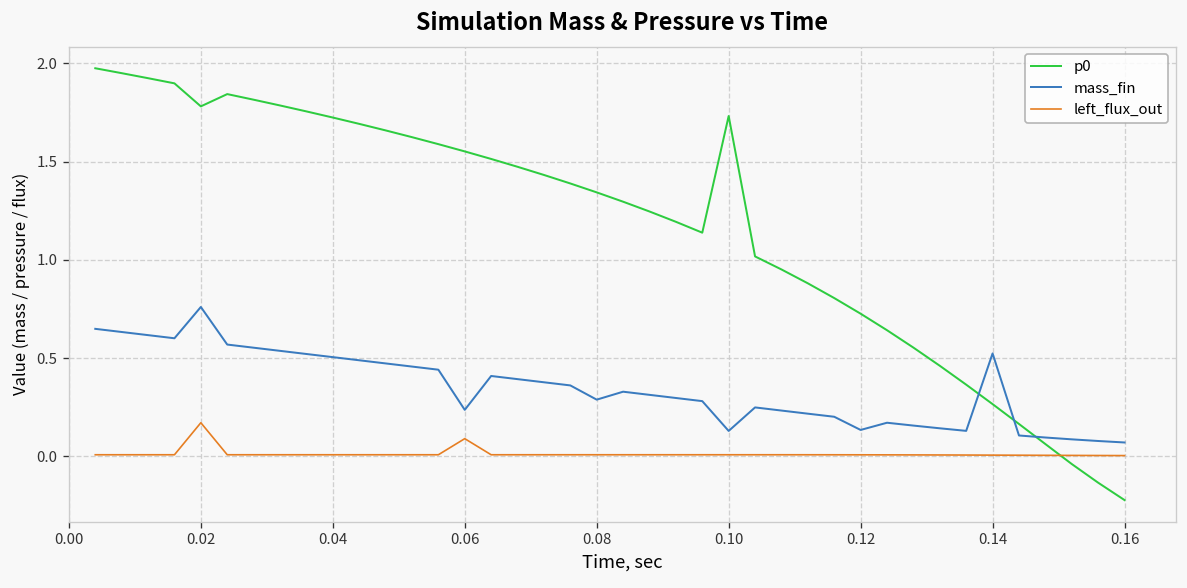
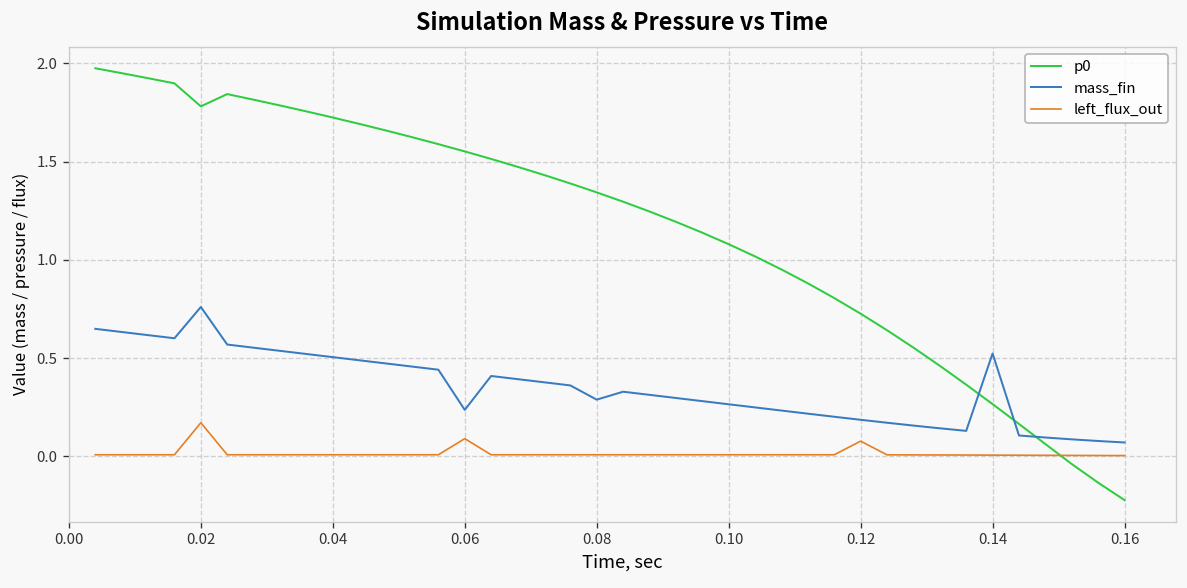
  {
    "p0": {
      "0.02": 1.78,
      "0.04": 1.72,
      "0.06": 1.55,
      "0.08": 1.34,
-     "0.10": 1.73,
+     "0.10": 1.08,
      "0.12": 0.73,
      "0.14": 0.27,
      "0.16": -0.22
    },
    "mass_fin": {
      "0.02": 0.76,
      "0.04": 0.51,
      "0.06": 0.24,
      "0.08": 0.29,
-     "0.10": 0.13,
-     "0.12": 0.13,
+     "0.10": 0.27,
+     "0.12": 0.19,
      "0.14": 0.52,
      "0.16": 0.07
    },
    "left_flux_out": {
      "0.02": 0.17,
      "0.04": 0.01,
      "0.06": 0.09,
      "0.08": 0.01,
      "0.10": 0.01,
-     "0.12": 0.01,
+     "0.12": 0.08,
      "0.14": 0.01,
      "0.16": 0.00
    }
  }
